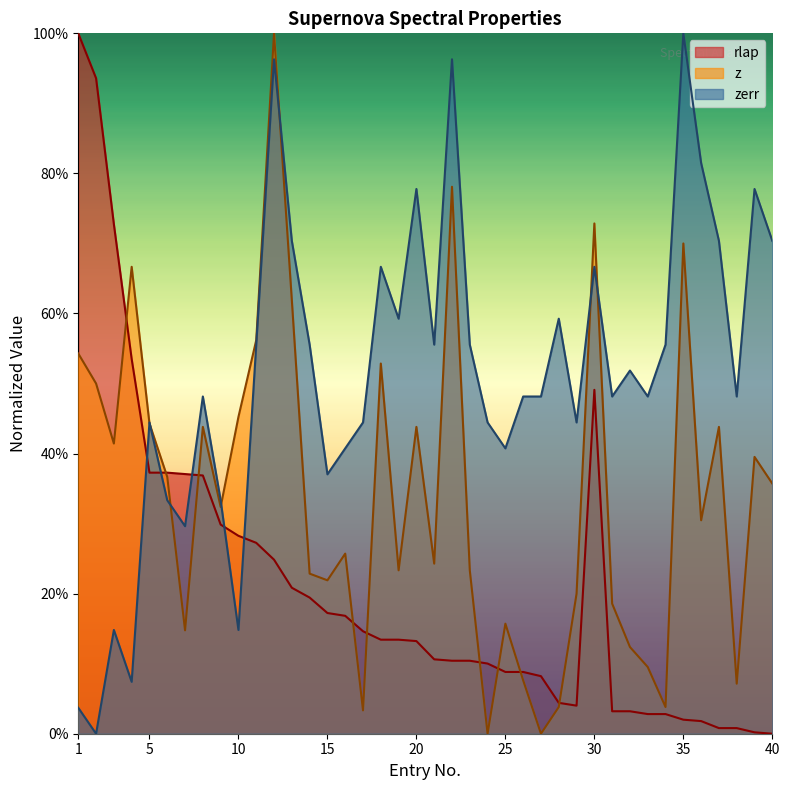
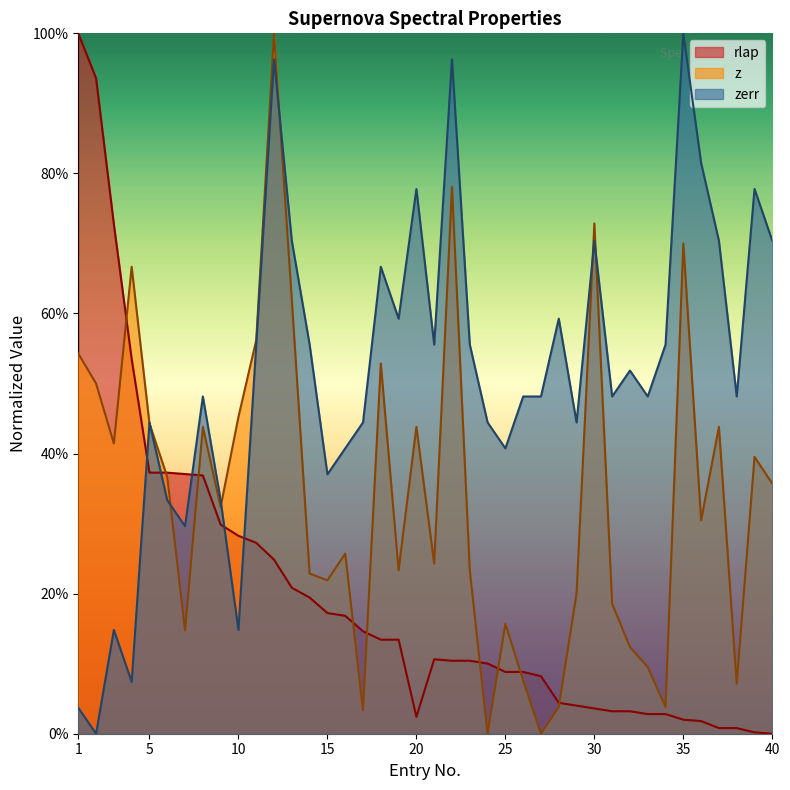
  {
    "rlap": {
      "1": "100%",
      "5": "37%",
      "10": "28%",
      "15": "17%",
-     "20": "13%",
+     "20": "2%",
      "25": "9%",
-     "30": "49%",
+     "30": "4%",
      "35": "2%",
      "40": "0%"
    },
    "z": {
      "1": "54%",
      "10": "45%",
      "15": "22%",
      "20": "44%",
      "25": "16%",
      "30": "73%",
      "35": "70%",
      "40": "36%"
    },
    "zerr": {
      "1": "4%",
      "10": "15%",
      "15": "37%",
      "20": "78%",
      "25": "41%",
-     "30": "67%",
+     "30": "70%",
      "35": "100%",
      "40": "70%"
    }
  }
